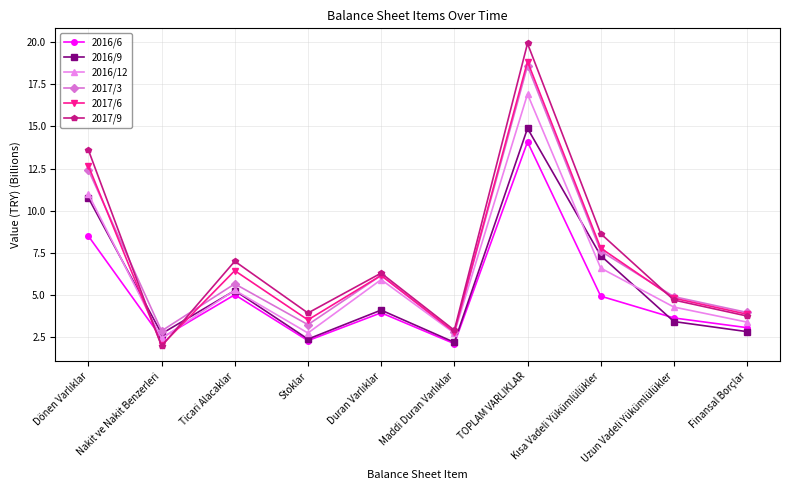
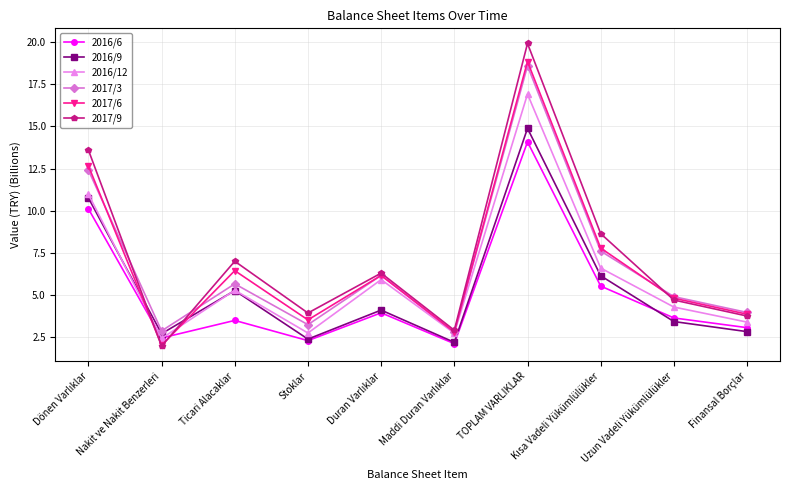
  {
    "2016/6": {
-     "Dönen Varlıklar": 8.5,
-     "Ticari Alacaklar": 5.0,
+     "Dönen Varlıklar": 10.1,
+     "Ticari Alacaklar": 3.5,
      "Duran Varlıklar": 4.0,
      "TOPLAM VARLIKLAR": 14.1,
-     "Kısa Vadeli Yükümlülükler": 4.9,
+     "Kısa Vadeli Yükümlülükler": 5.5,
      "Uzun Vadeli Yükümlülükler": 3.7,
      "Finansal Borçlar": 3.1
    },
    "2016/9": {
      "Dönen Varlıklar": 10.8,
      "Nakit ve Nakit Benzerleri": 2.7,
      "Duran Varlıklar": 4.1,
      "TOPLAM VARLIKLAR": 14.9,
-     "Kısa Vadeli Yükümlülükler": 7.3,
+     "Kısa Vadeli Yükümlülükler": 6.2,
      "Uzun Vadeli Yükümlülükler": 3.4,
      "Finansal Borçlar": 2.8
    }
  }
